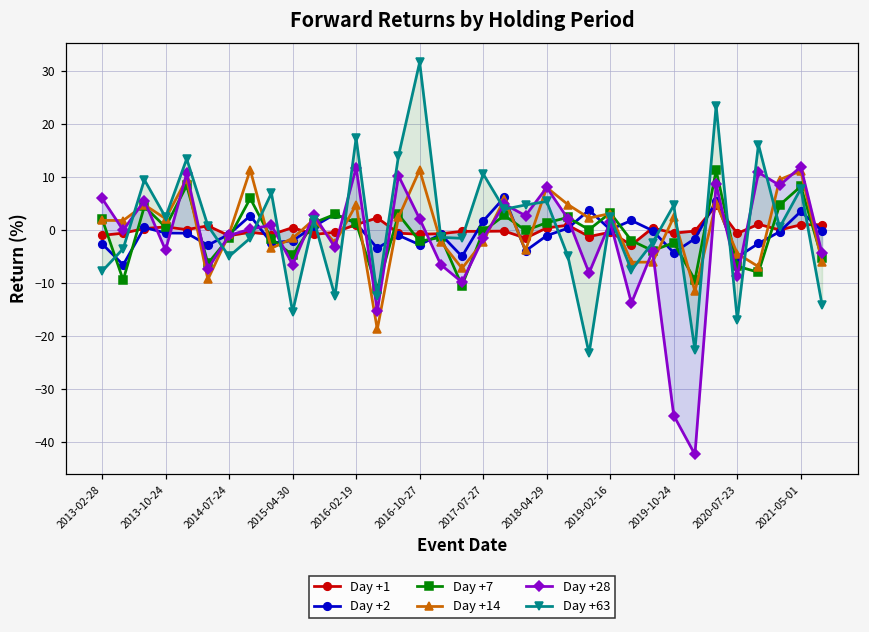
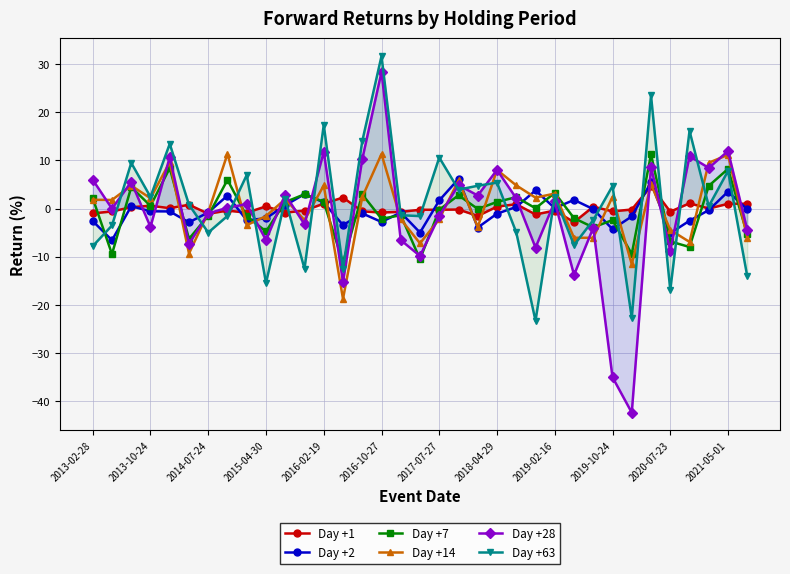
  {
    "Day +1": {
      "2016-10-27": -1,
      "2018-04-29": 0,
      "2021-05-01": 1
    },
    "Day +14": {
      "2016-02-19": 5,
      "2016-10-27": 11,
      "2017-07-27": -2,
      "2019-10-24": 2,
      "2020-07-23": -4,
      "2021-05-01": 11
    },
    "Day +28": {
      "2013-10-24": -4,
      "2015-04-30": -7,
-     "2016-10-27": 2,
+     "2016-10-27": 28,
      "2017-07-27": -2,
      "2019-10-24": -35,
      "2020-07-23": -9
    },
    "Day +63": {
      "2013-02-28": -8,
      "2014-07-24": -5,
      "2015-04-30": -15,
      "2020-07-23": -17
    }
  }
